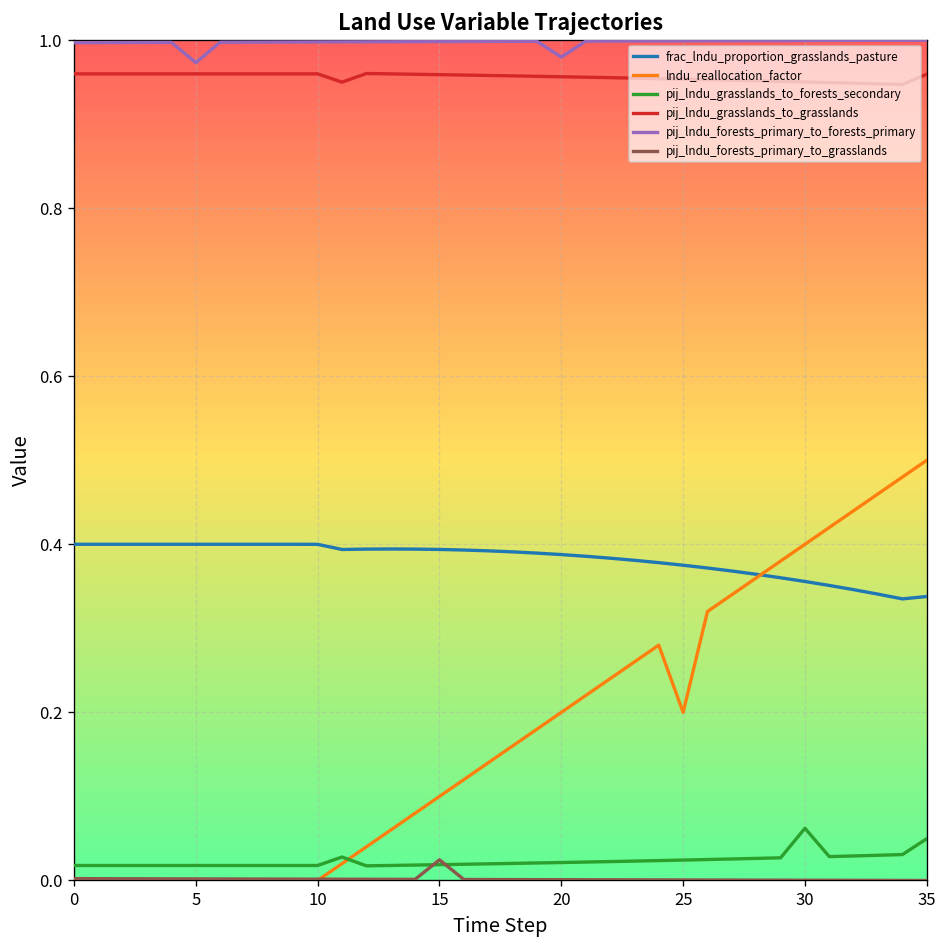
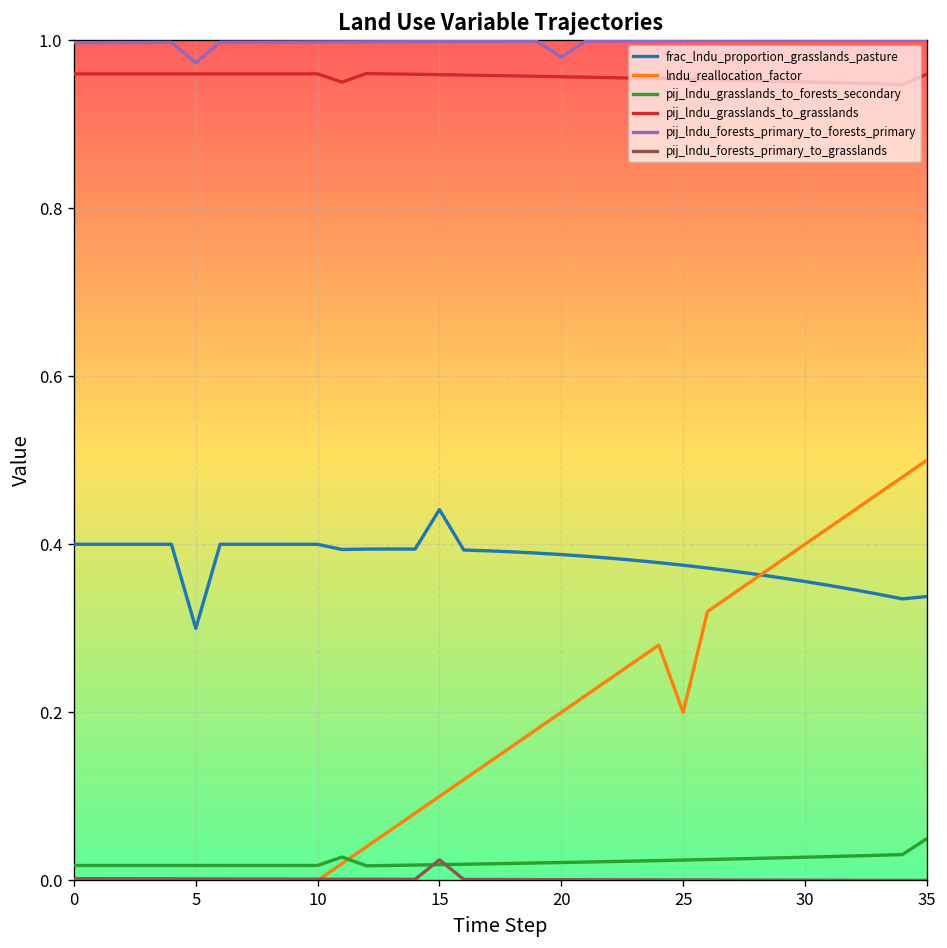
  {
    "frac_lndu_proportion_grasslands_pasture": {
      "0": 0.40,
-     "5": 0.4,
+     "5": 0.3,
      "10": 0.40,
-     "15": 0.39,
+     "15": 0.44,
      "20": 0.39,
      "25": 0.38,
      "30": 0.36,
      "35": 0.34
    },
    "lndu_reallocation_factor": {
      "15": 0.10,
      "20": 0.20,
      "25": 0.20,
      "30": 0.40,
      "35": 0.50
    },
    "pij_lndu_grasslands_to_forests_secondary": {
      "0": 0.02,
      "5": 0.02,
      "10": 0.02,
      "15": 0.02,
      "20": 0.02,
      "25": 0.02,
-     "30": 0.06,
+     "30": 0.03,
      "35": 0.05
    },
    "pij_lndu_grasslands_to_grasslands": {
      "0": 0.96,
      "5": 0.96,
      "10": 0.96,
      "15": 0.96,
      "20": 0.96,
      "35": 0.96
    },
    "pij_lndu_forests_primary_to_forests_primary": {
      "0": 1.00,
      "5": 0.97,
      "10": 1.00,
      "15": 1.00,
      "20": 0.98,
      "25": 1.00,
      "30": 1.00,
      "35": 1.00
    },
    "pij_lndu_forests_primary_to_grasslands": {
      "15": 0.02,
      "20": 0.00,
      "25": 0.00,
      "30": 0.00,
      "35": 0.00
    }
  }
